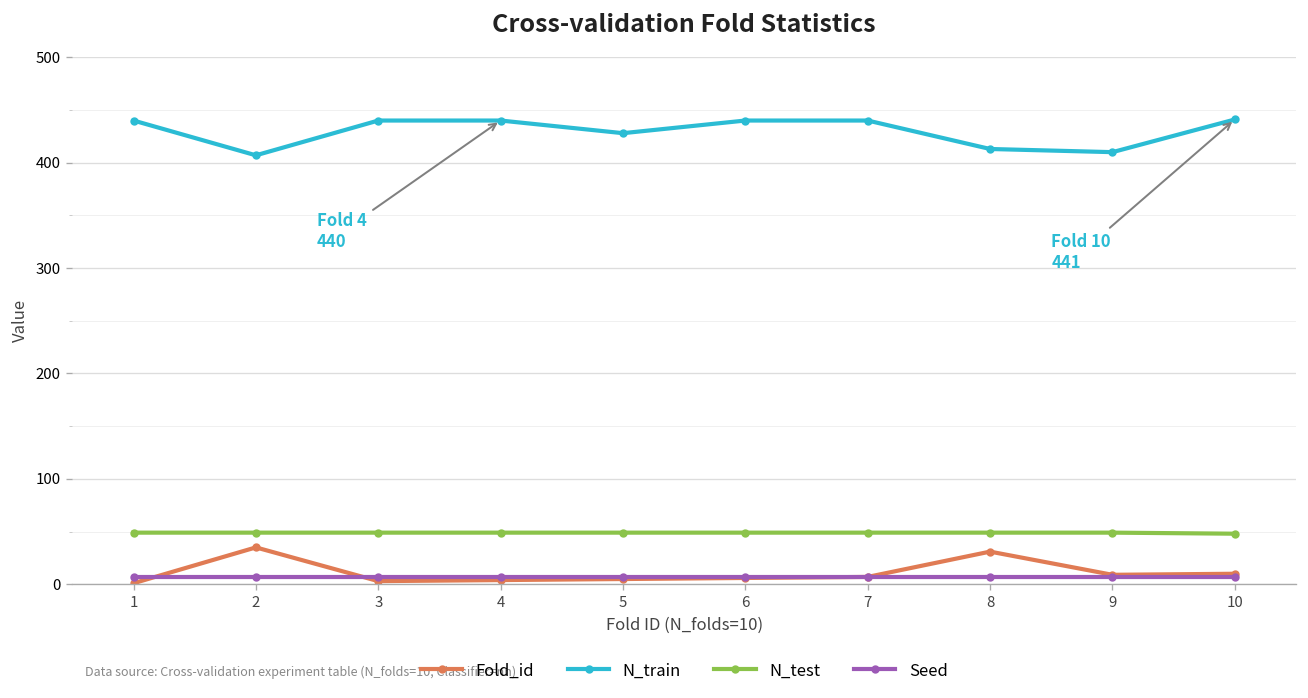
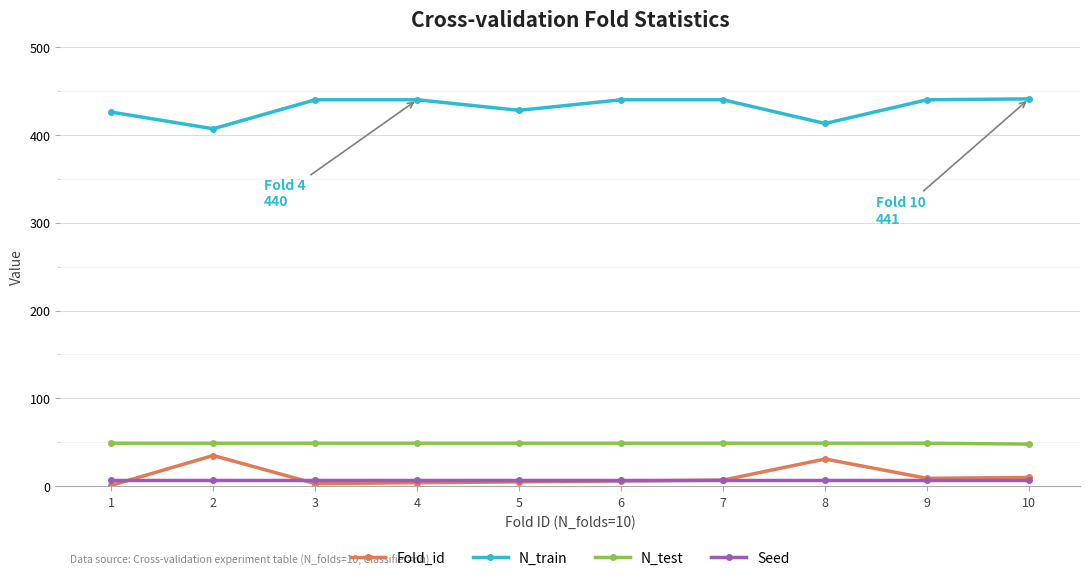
  {
    "Fold_id": {
      "1": 0,
      "2": 40,
      "3": 0,
      "4": 0,
      "8": 30,
      "10": 10
    },
    "N_train": {
-     "1": 440,
+     "1": 430,
      "2": 410,
      "4": 440,
      "5": 430,
      "6": 440,
      "7": 440,
      "8": 410,
-     "9": 410
+     "9": 440
    },
    "N_test": {
      "1": 50,
      "2": 50,
      "3": 50,
      "4": 50,
      "5": 50,
      "6": 50,
      "7": 50,
      "8": 50,
      "9": 50,
      "10": 50
    },
    "Seed": {
      "1": 10,
      "2": 10,
      "3": 10,
      "4": 10,
      "8": 10,
      "10": 10
    }
  }
